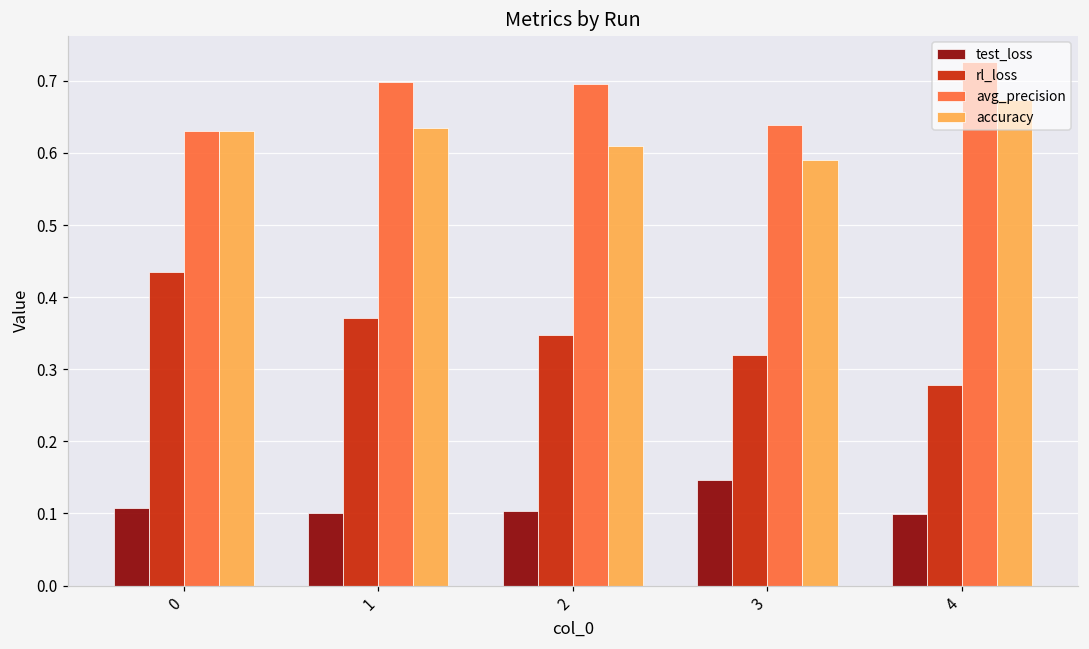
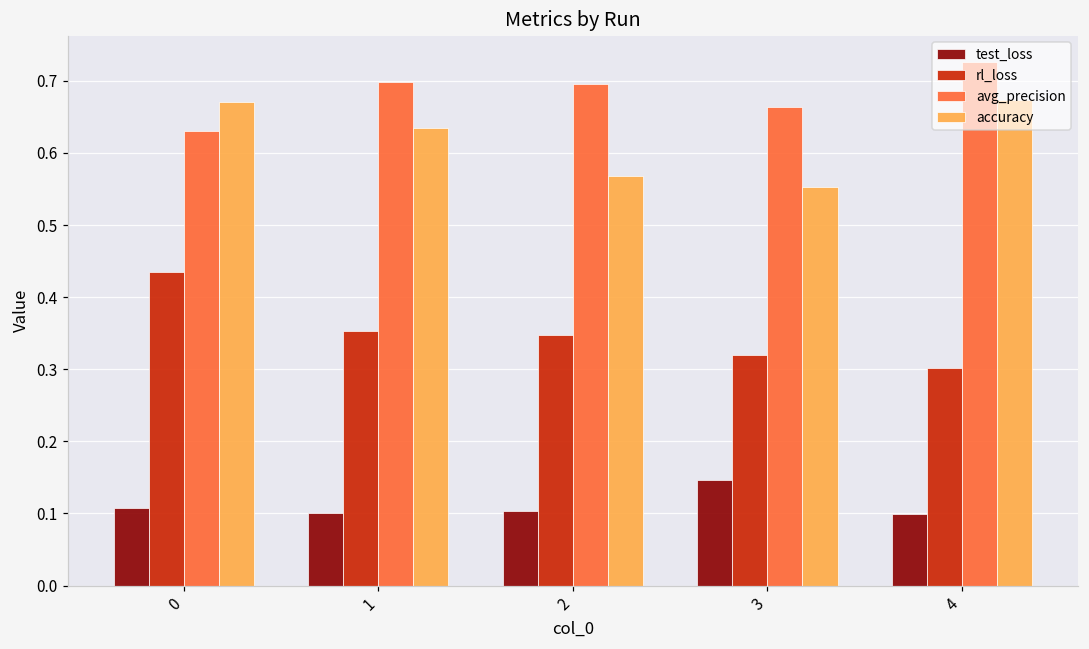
  {
    "test_loss": {
      "0": 0.11,
      "1": 0.10,
      "2": 0.10,
      "3": 0.15,
      "4": 0.10
    },
    "rl_loss": {
      "0": 0.43,
-     "1": 0.37,
+     "1": 0.35,
      "2": 0.35,
      "3": 0.32,
-     "4": 0.28
+     "4": 0.30
    },
    "avg_precision": {
      "0": 0.63,
      "1": 0.70,
      "2": 0.70,
-     "3": 0.64
+     "3": 0.66
    },
    "accuracy": {
-     "0": 0.63,
+     "0": 0.67,
      "1": 0.63,
-     "2": 0.61,
-     "3": 0.59
+     "2": 0.57,
+     "3": 0.55
    }
  }
